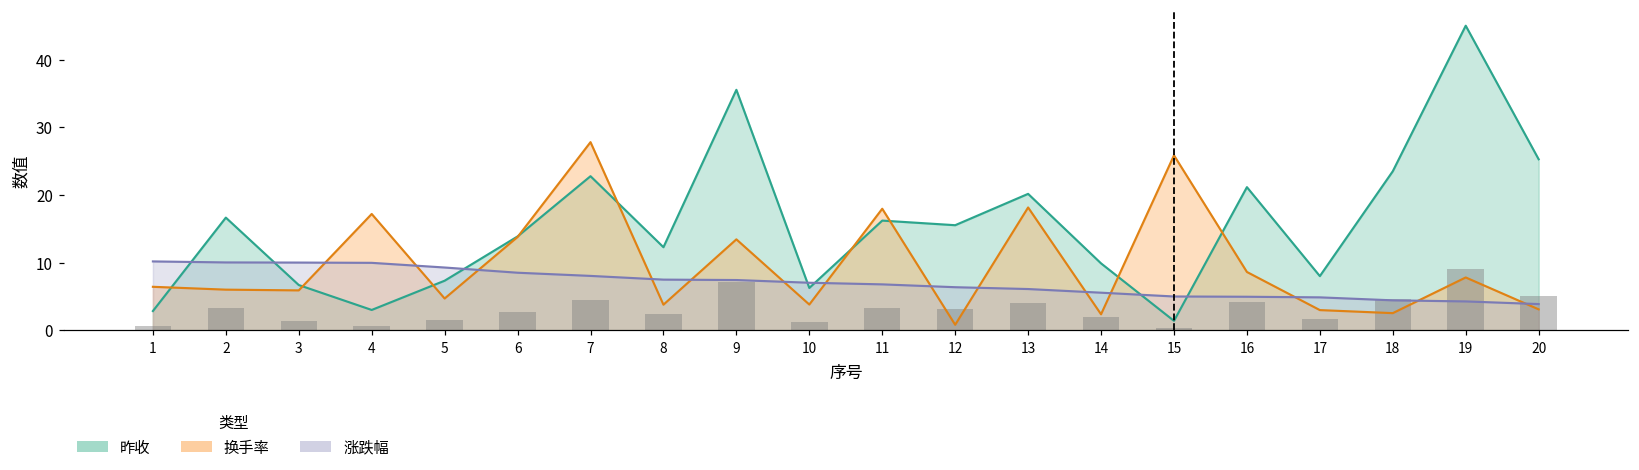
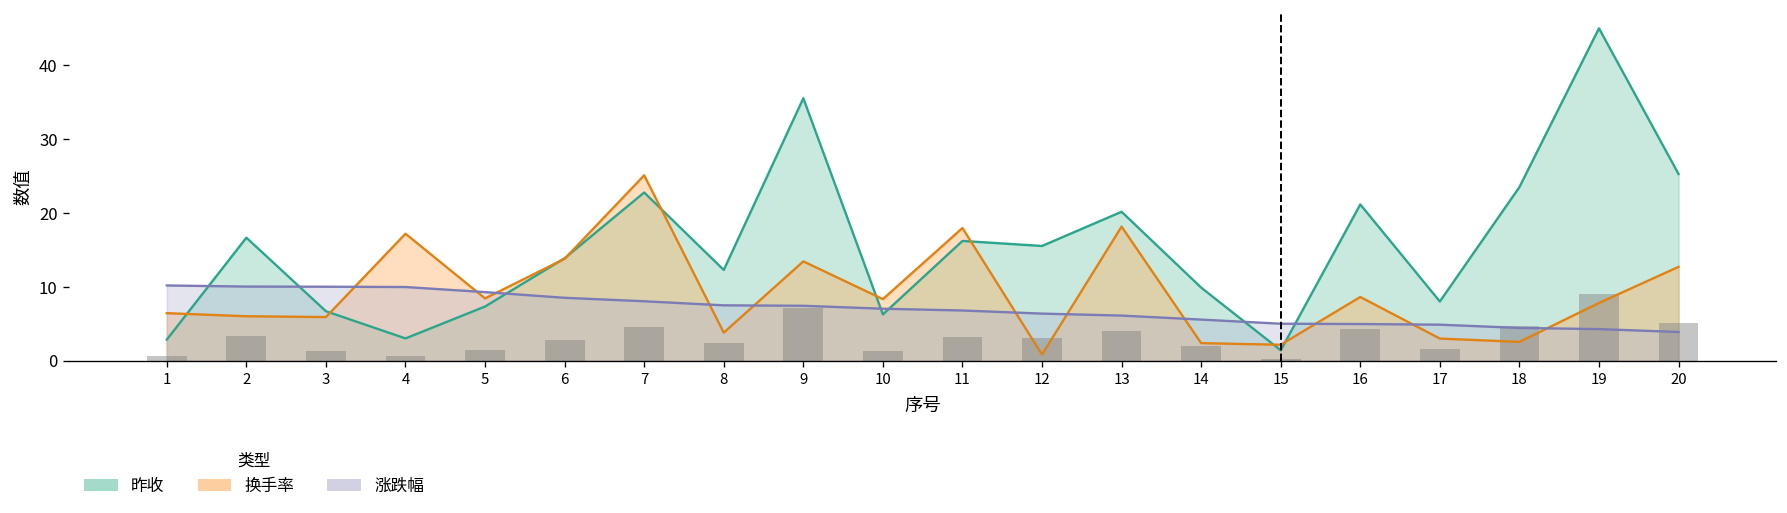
  {
    "换手率": {
      "1": 6,
      "2": 6,
      "3": 6,
      "4": 17,
-     "5": 5,
-     "7": 28,
+     "5": 8,
+     "7": 25,
      "8": 4,
      "9": 13,
-     "10": 4,
+     "10": 8,
      "11": 18,
      "12": 1,
      "13": 18,
      "14": 2,
-     "15": 26,
+     "15": 2,
      "16": 9,
      "17": 3,
      "18": 3,
      "19": 8,
-     "20": 3
+     "20": 13
    }
  }
